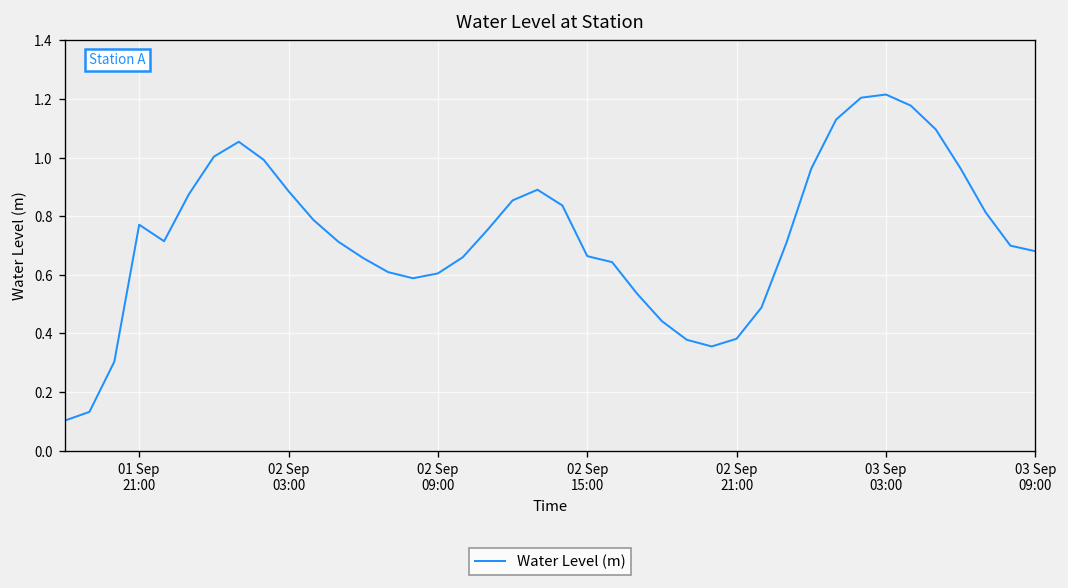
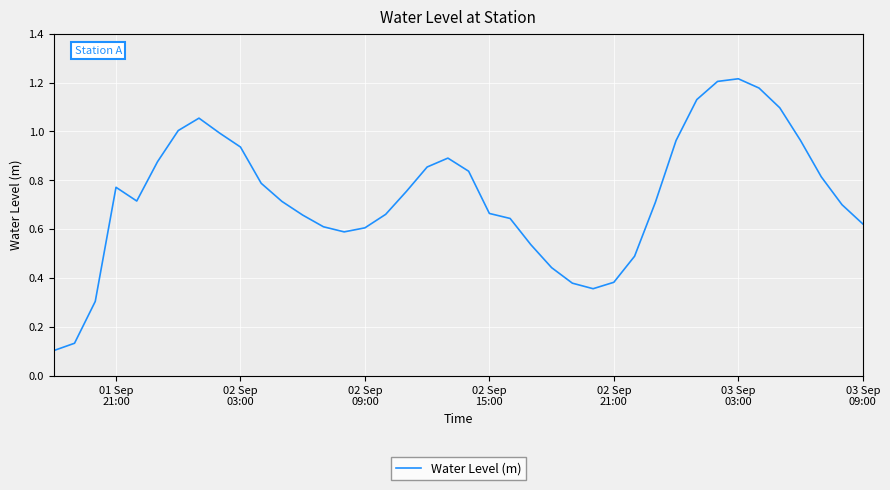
  {
    "01 Sep 21:00": 0.77,
-   "02 Sep 03:00": 0.89,
+   "02 Sep 03:00": 0.94,
    "02 Sep 09:00": 0.60,
    "02 Sep 15:00": 0.66,
    "02 Sep 21:00": 0.38,
    "03 Sep 03:00": 1.22,
-   "03 Sep 09:00": 0.68
+   "03 Sep 09:00": 0.62
  }
